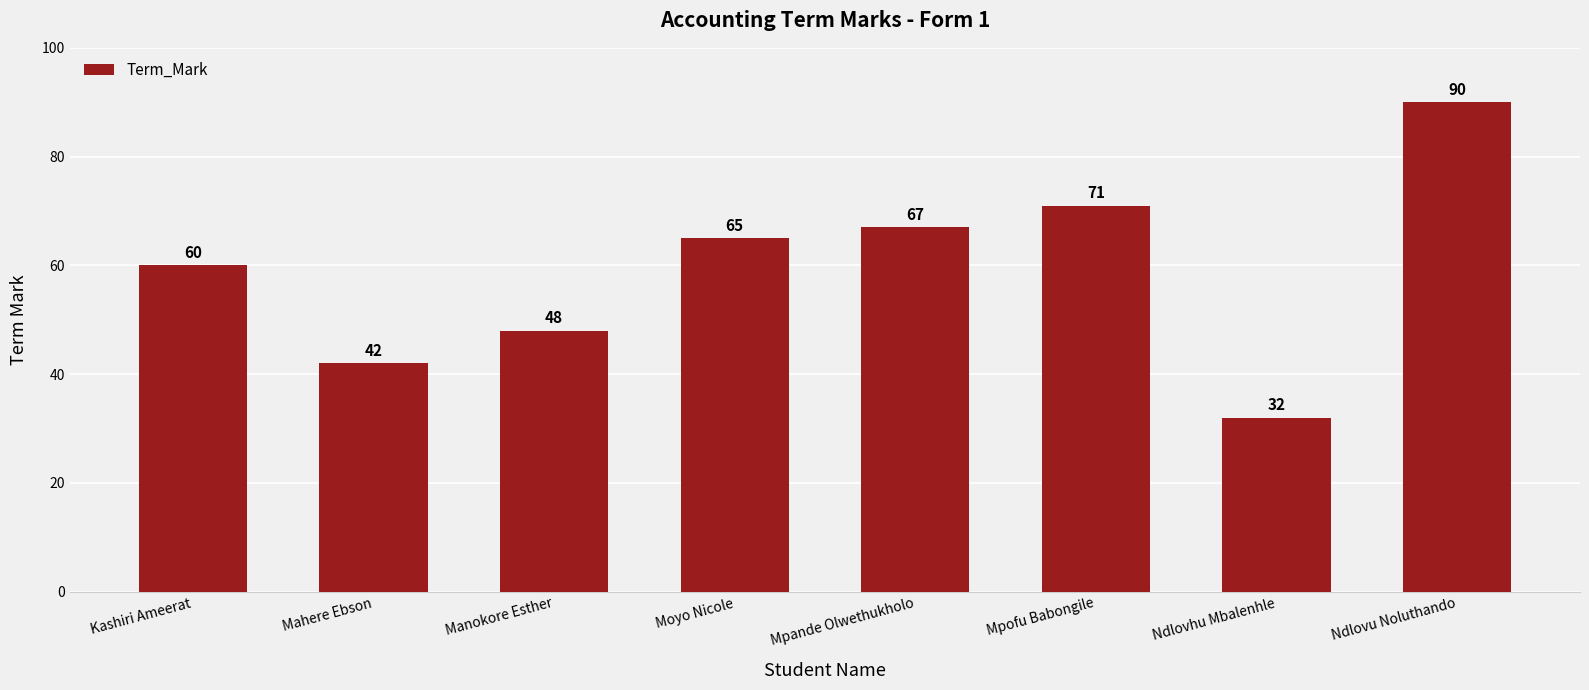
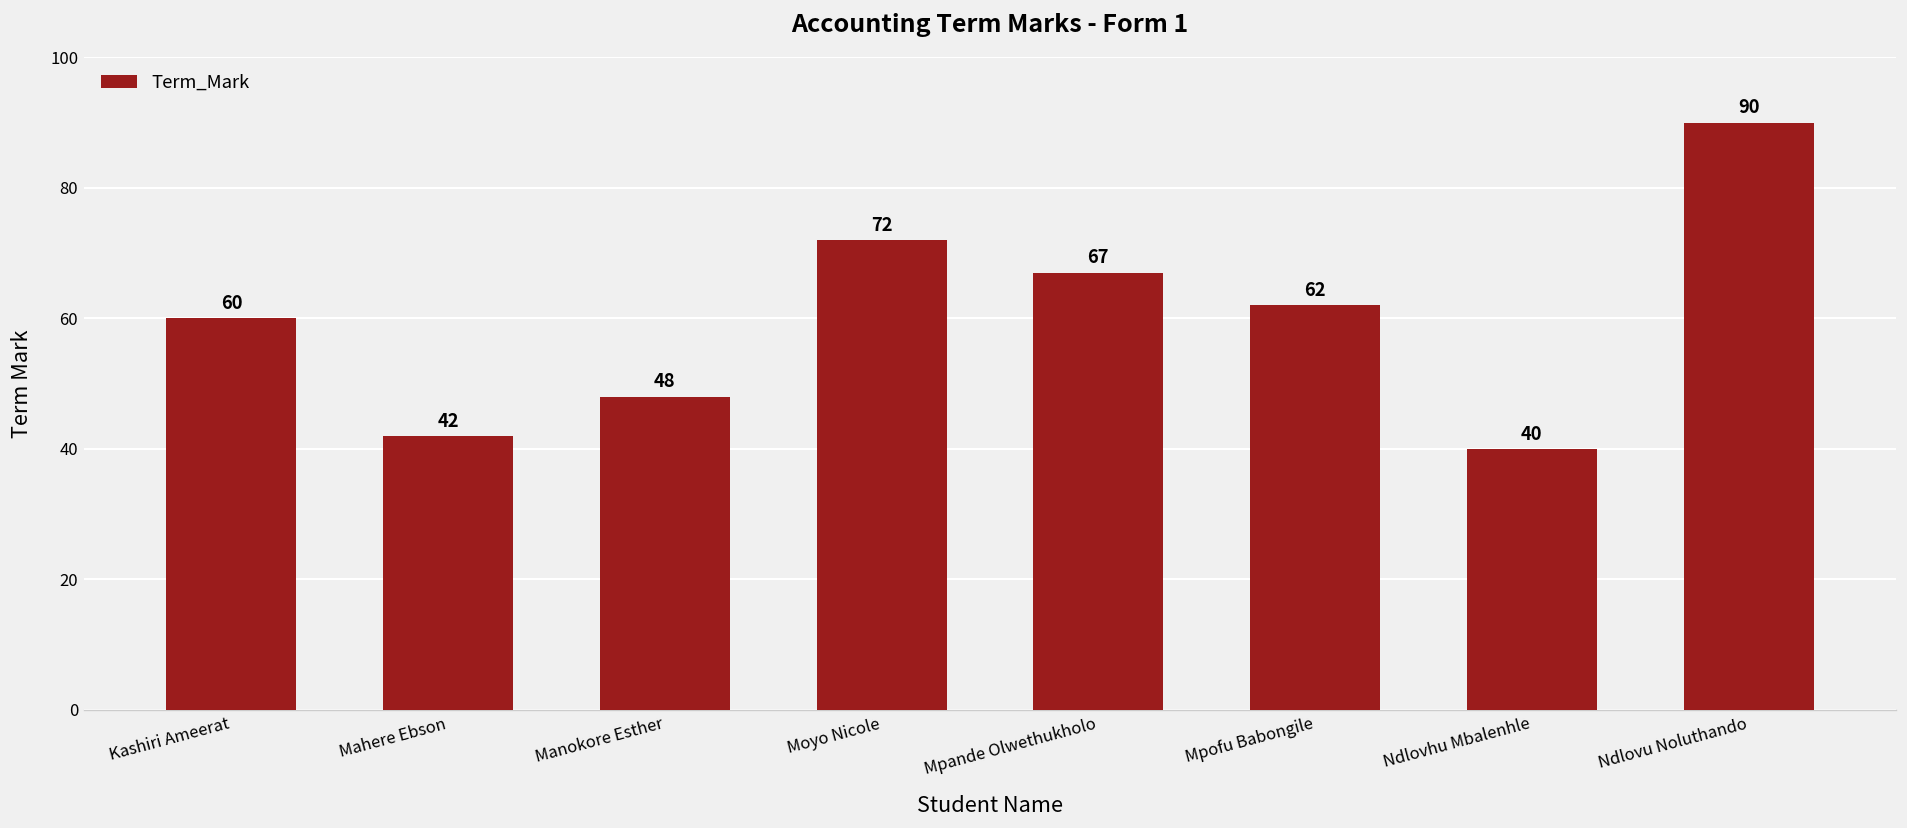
  {
    "Kashiri Ameerat": 60,
    "Mahere Ebson": 42,
    "Manokore Esther": 48,
-   "Moyo Nicole": 65,
+   "Moyo Nicole": 72,
    "Mpande Olwethukholo": 67,
-   "Mpofu Babongile": 71,
-   "Ndlovhu Mbalenhle": 32,
+   "Mpofu Babongile": 62,
+   "Ndlovhu Mbalenhle": 40,
    "Ndlovu Noluthando": 90
  }
